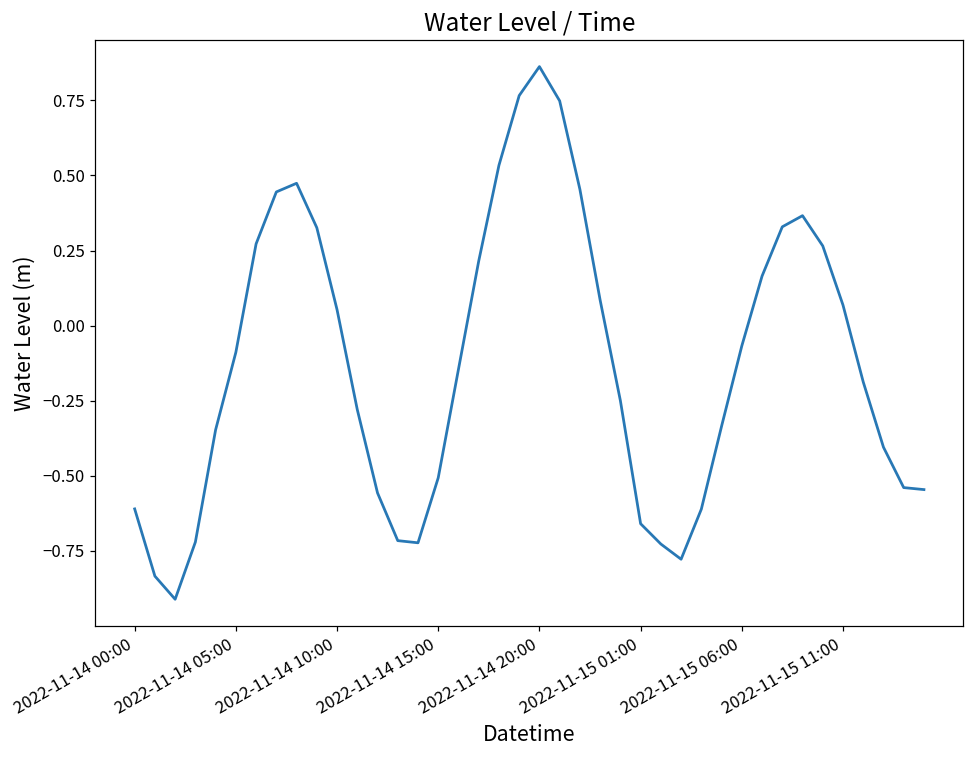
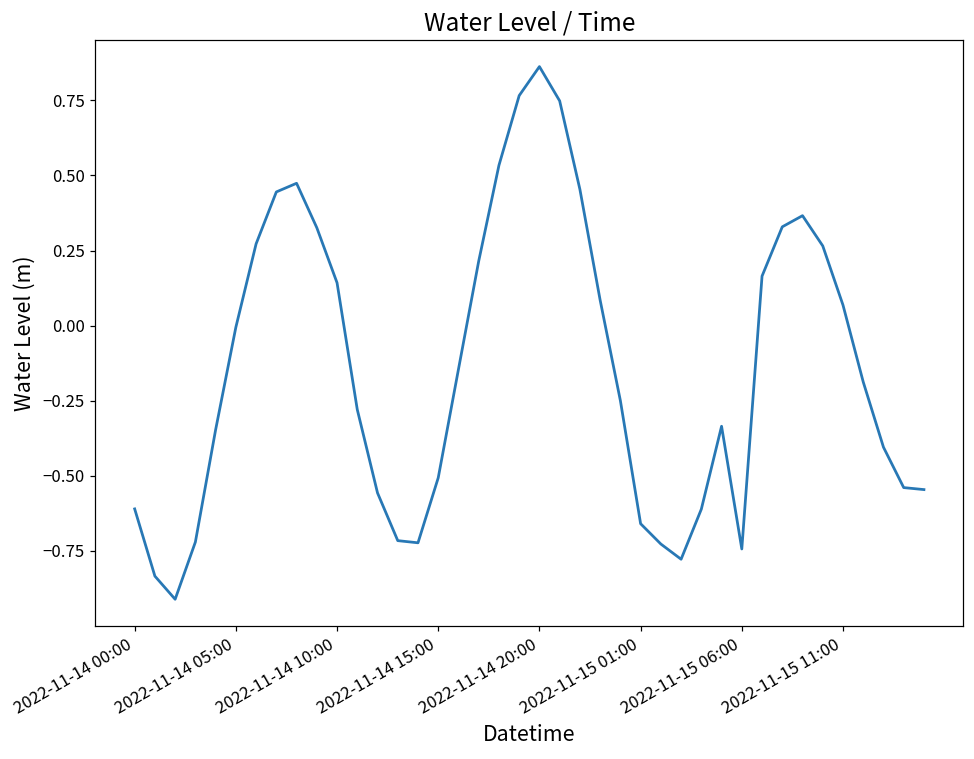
  {
    "2022-11-14 00:00": -0.61,
-   "2022-11-14 05:00": -0.09,
-   "2022-11-14 10:00": 0.05,
+   "2022-11-14 05:00": -0.01,
+   "2022-11-14 10:00": 0.14,
    "2022-11-14 15:00": -0.51,
    "2022-11-14 20:00": 0.86,
    "2022-11-15 01:00": -0.66,
-   "2022-11-15 06:00": -0.07,
+   "2022-11-15 06:00": -0.74,
    "2022-11-15 11:00": 0.07
  }
